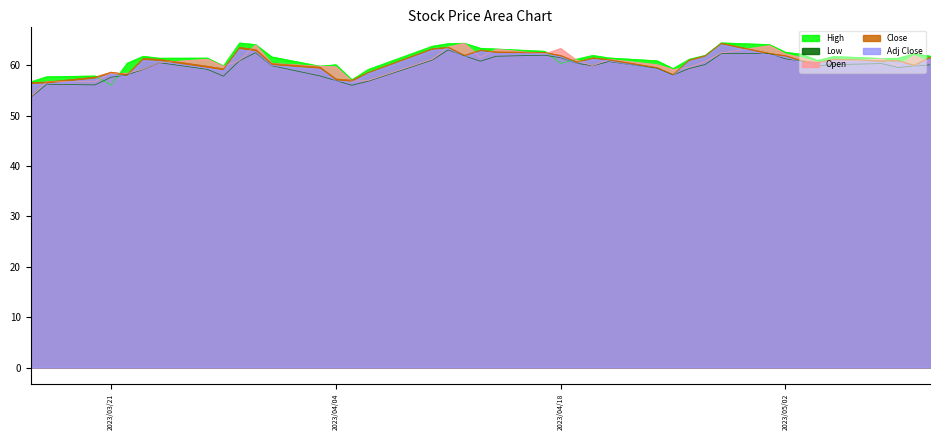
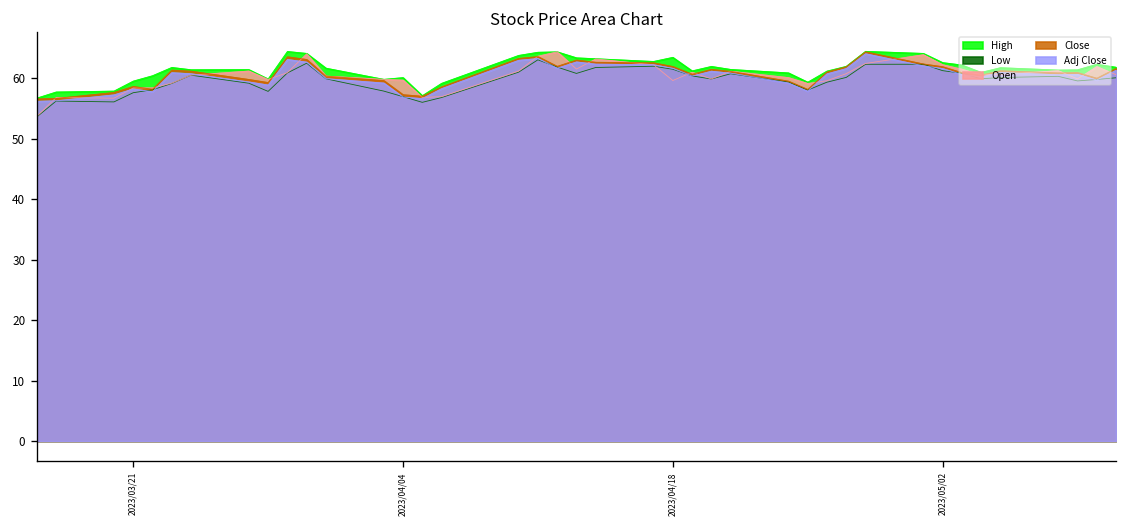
  {
    "High": {
-     "2023/03/21": 56,
-     "2023/04/18": 60
+     "2023/03/21": 60,
+     "2023/04/18": 63
    },
    "Low": {
      "2023/03/21": 58
    },
    "Open": {
-     "2023/04/18": 63
+     "2023/04/18": 60
    }
  }
